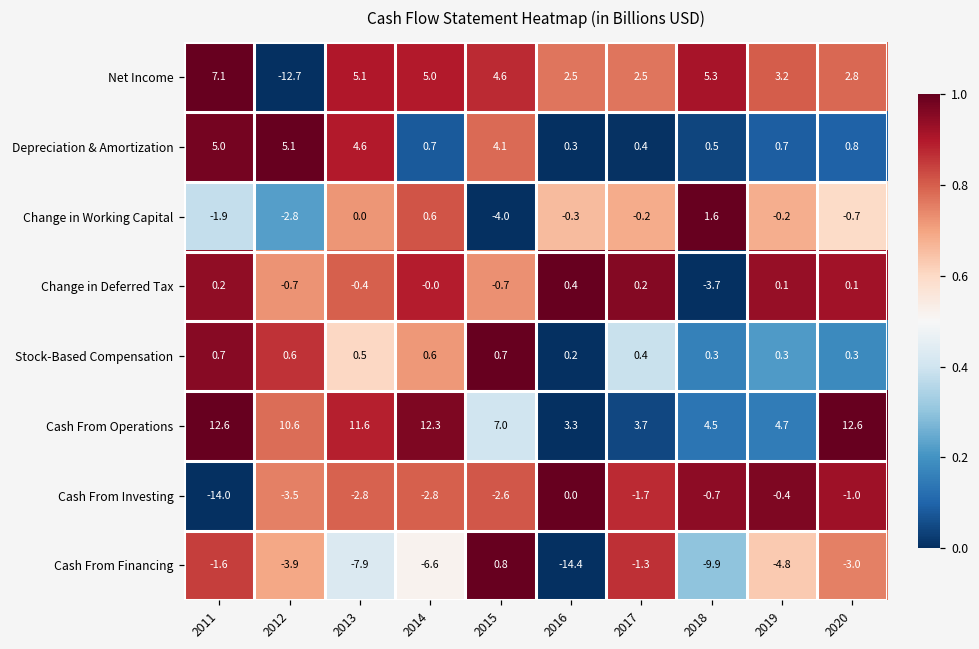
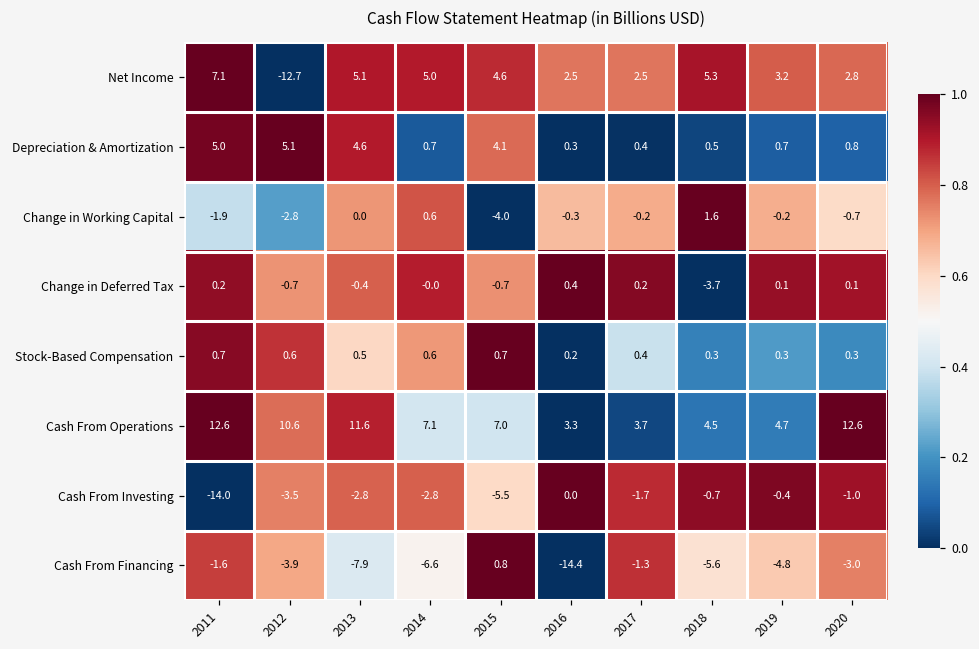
  {
    "Net Income": {
      "2011": 7.1,
      "2012": -12.7,
      "2013": 5.1,
      "2014": 5.0,
      "2015": 4.6,
      "2016": 2.5,
      "2017": 2.5,
      "2018": 5.3,
      "2019": 3.2,
      "2020": 2.8
    },
    "Depreciation & Amortization": {
      "2011": 5.0,
      "2012": 5.1,
      "2013": 4.6,
      "2014": 0.7,
      "2015": 4.1,
      "2016": 0.3,
      "2017": 0.4,
      "2018": 0.5,
      "2019": 0.7,
      "2020": 0.8
    },
    "Change in Working Capital": {
      "2011": -1.9,
      "2012": -2.8,
      "2013": 0.0,
      "2014": 0.6,
      "2015": -4.0,
      "2016": -0.3,
      "2017": -0.2,
      "2018": 1.6,
      "2019": -0.2,
      "2020": -0.7
    },
    "Change in Deferred Tax": {
      "2011": 0.2,
      "2012": -0.7,
      "2013": -0.4,
      "2014": -0.0,
      "2015": -0.7,
      "2016": 0.4,
      "2017": 0.2,
      "2018": -3.7,
      "2019": 0.1,
      "2020": 0.1
    },
    "Stock-Based Compensation": {
      "2011": 0.7,
      "2012": 0.6,
      "2013": 0.5,
      "2014": 0.6,
      "2015": 0.7,
      "2016": 0.2,
      "2017": 0.4,
      "2018": 0.3,
      "2019": 0.3,
      "2020": 0.3
    },
    "Cash From Operations": {
      "2011": 12.6,
      "2012": 10.6,
      "2013": 11.6,
-     "2014": 12.3,
+     "2014": 7.1,
      "2015": 7.0,
      "2016": 3.3,
      "2017": 3.7,
      "2018": 4.5,
      "2019": 4.7,
      "2020": 12.6
    },
    "Cash From Investing": {
      "2011": -14.0,
      "2012": -3.5,
      "2013": -2.8,
      "2014": -2.8,
-     "2015": -2.6,
+     "2015": -5.5,
      "2016": 0.0,
      "2017": -1.7,
      "2018": -0.7,
      "2019": -0.4,
      "2020": -1.0
    },
    "Cash From Financing": {
      "2011": -1.6,
      "2012": -3.9,
      "2013": -7.9,
      "2014": -6.6,
      "2015": 0.8,
      "2016": -14.4,
      "2017": -1.3,
-     "2018": -9.9,
+     "2018": -5.6,
      "2019": -4.8,
      "2020": -3.0
    }
  }
